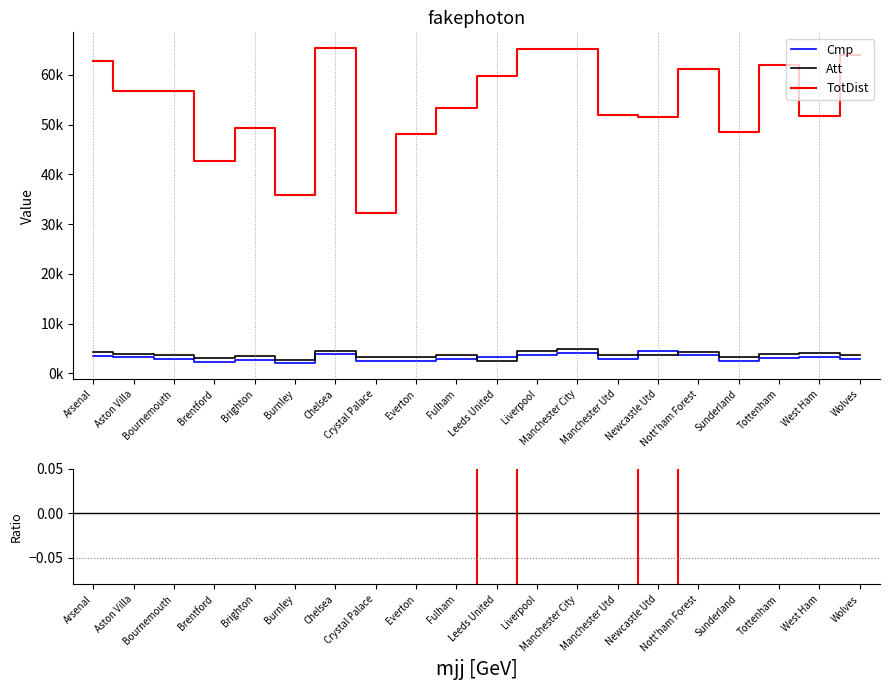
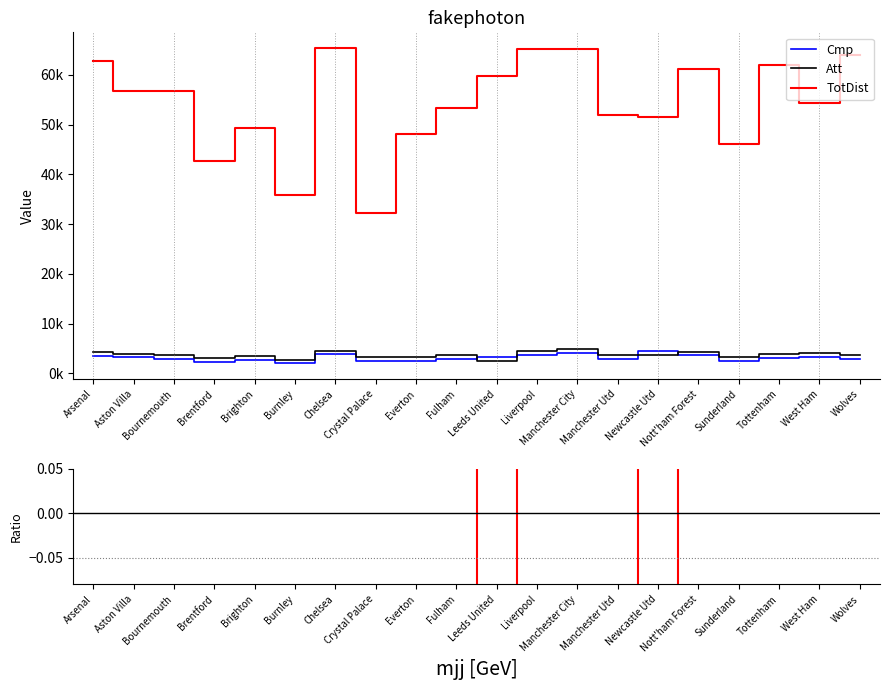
  {
    "fakephoton": {
      "Cmp": {
        "Arsenal": 4000,
        "Aston Villa": 3000,
        "Bournemouth": 3000,
        "Brentford": 2000,
        "Brighton": 3000,
        "Burnley": 2000,
        "Chelsea": 4000,
        "Crystal Palace": 2000,
        "Everton": 3000,
        "Fulham": 3000,
        "Leeds United": 3000,
        "Liverpool": 4000,
        "Manchester City": 4000,
        "Manchester Utd": 3000,
        "Newcastle Utd": 5000,
        "Nott'ham Forest": 4000,
        "Sunderland": 3000,
        "Tottenham": 3000,
        "West Ham": 3000,
        "Wolves": 3000
      },
      "Att": {
        "Arsenal": 4000,
        "Aston Villa": 4000,
        "Bournemouth": 4000,
        "Brentford": 3000,
        "Brighton": 3000,
        "Burnley": 3000,
        "Chelsea": 5000,
        "Crystal Palace": 3000,
        "Everton": 3000,
        "Fulham": 4000,
        "Leeds United": 3000,
        "Liverpool": 5000,
        "Manchester City": 5000,
        "Manchester Utd": 4000,
        "Newcastle Utd": 4000,
        "Nott'ham Forest": 4000,
        "Sunderland": 3000,
        "Tottenham": 4000,
        "West Ham": 4000,
        "Wolves": 4000
      },
      "TotDist": {
        "Arsenal": 63000,
        "Aston Villa": 57000,
        "Bournemouth": 57000,
        "Brentford": 43000,
        "Brighton": 49000,
        "Burnley": 36000,
        "Chelsea": 65000,
        "Crystal Palace": 32000,
        "Everton": 48000,
        "Fulham": 53000,
        "Leeds United": 60000,
        "Liverpool": 65000,
        "Manchester City": 65000,
        "Manchester Utd": 52000,
        "Newcastle Utd": 51000,
        "Nott'ham Forest": 61000,
-       "Sunderland": 49000,
+       "Sunderland": 46000,
        "Tottenham": 62000,
-       "West Ham": 52000
+       "West Ham": 54000
      }
    }
  }
